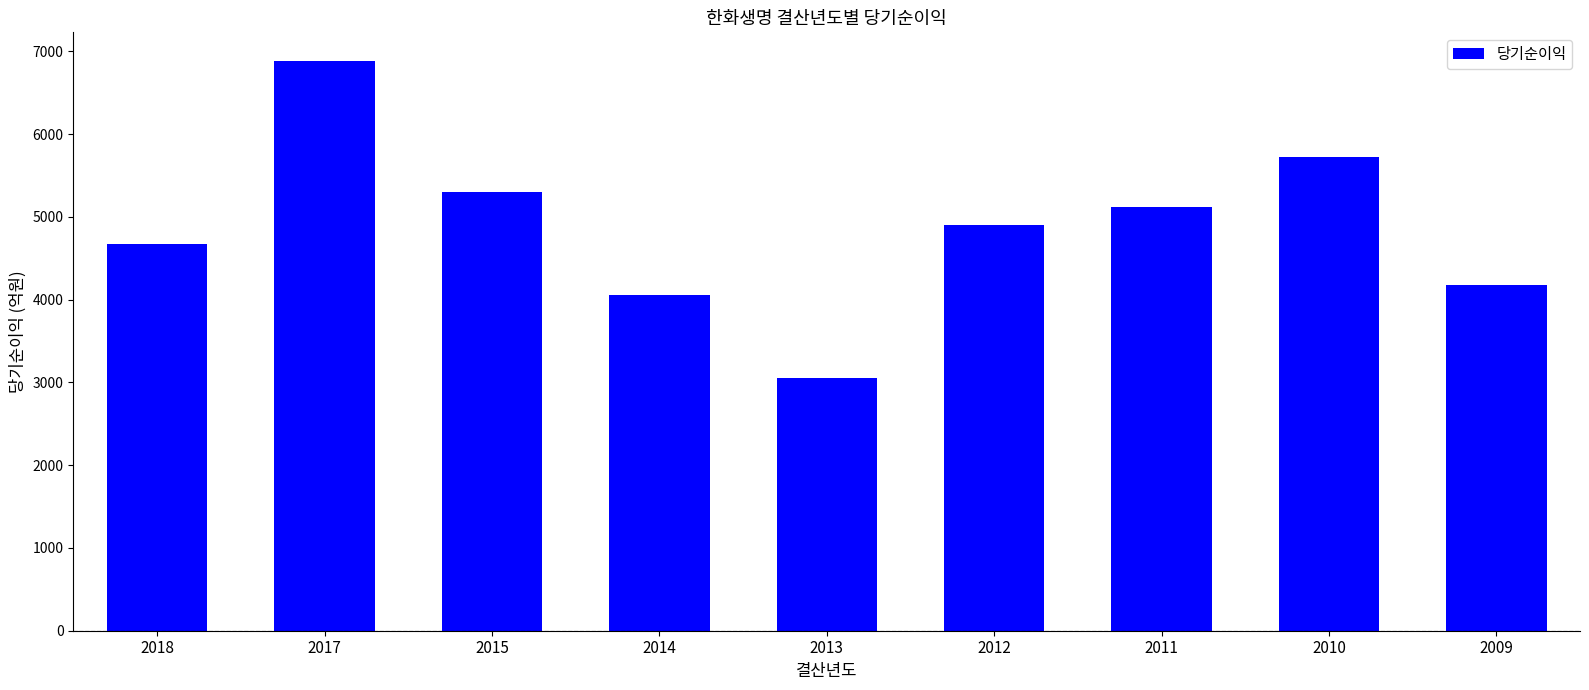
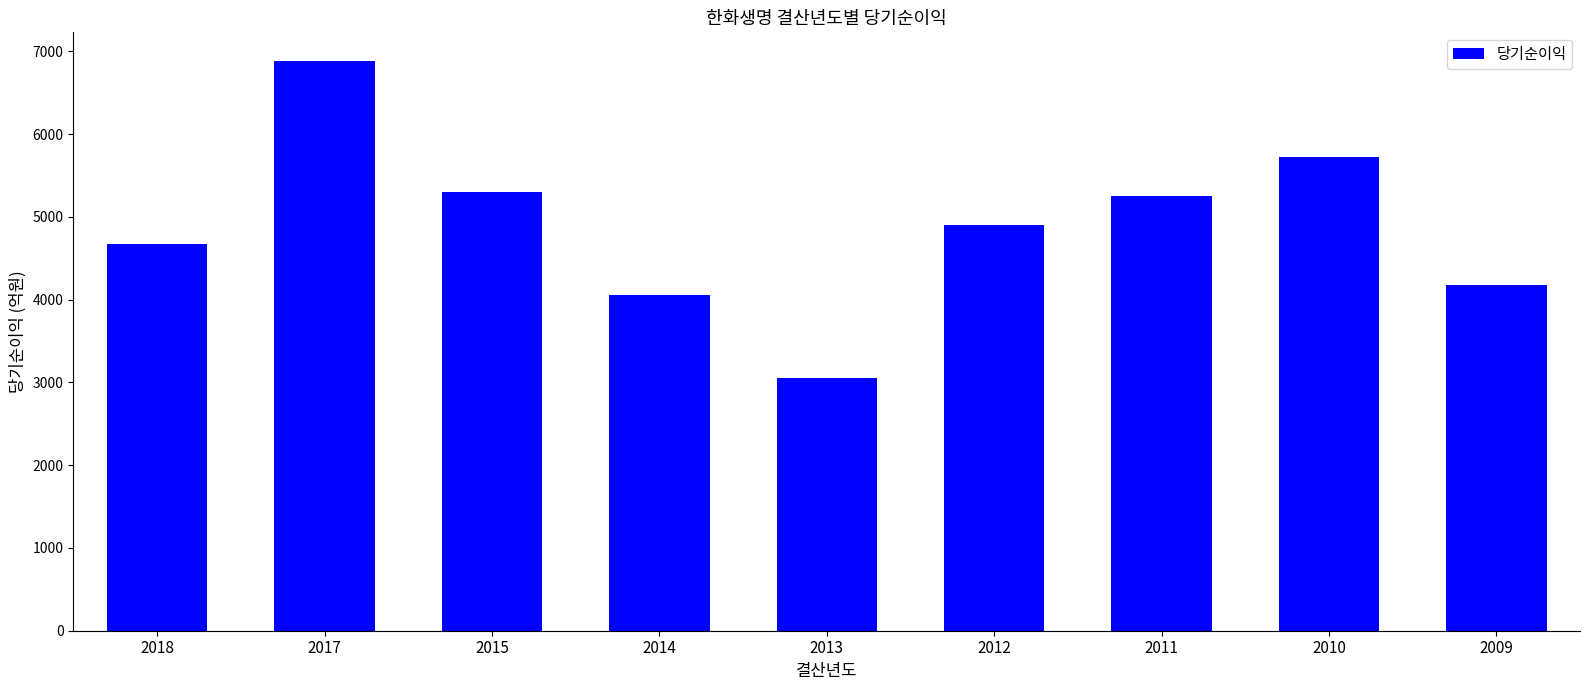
  {
    "2018": 4700,
    "2017": 6900,
    "2015": 5300,
    "2014": 4100,
    "2013": 3000,
    "2012": 4900,
-   "2011": 5100,
+   "2011": 5200,
    "2010": 5700,
    "2009": 4200
  }
